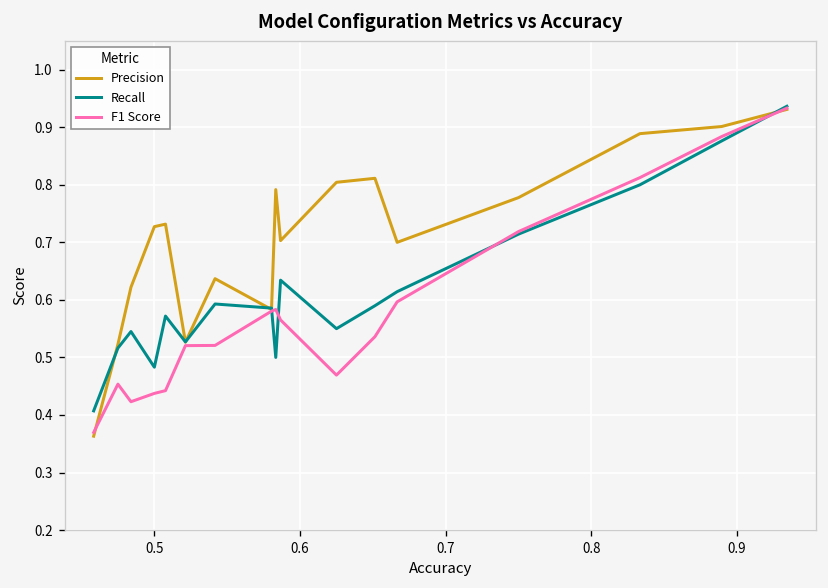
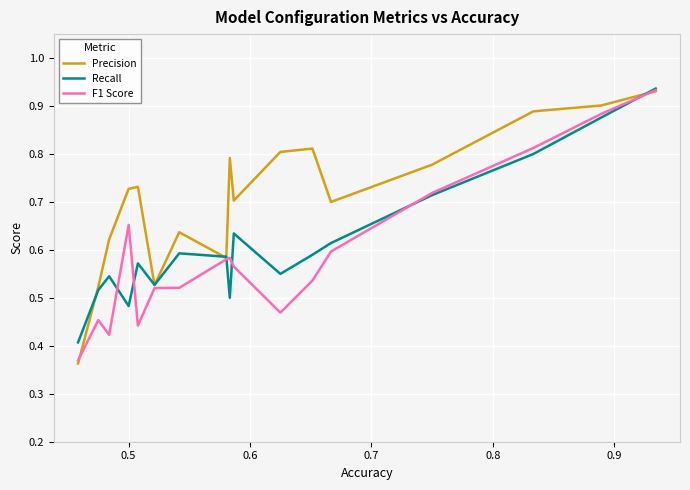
  {
    "Precision": {
      "0.5": 0.73
    },
    "Recall": {
      "0.5": 0.48
    },
    "F1 Score": {
-     "0.5": 0.44
+     "0.5": 0.65
    }
  }
